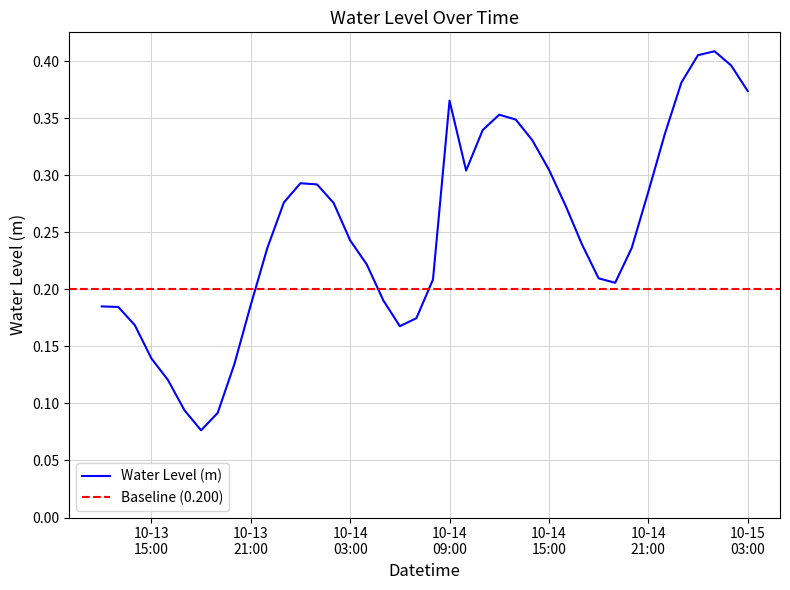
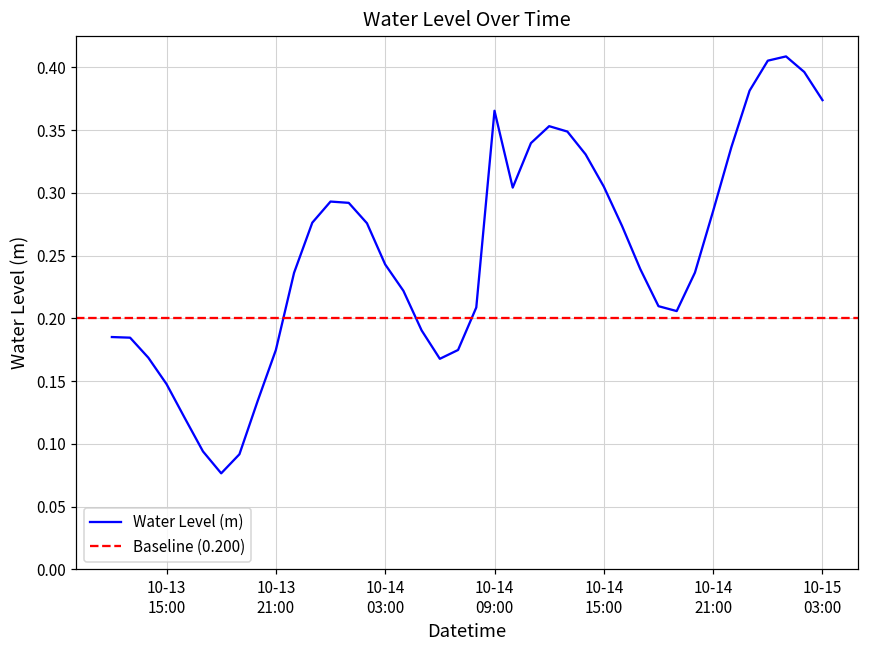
  {
-   "10-13 15:00": 0.139,
-   "10-13 21:00": 0.186,
+   "10-13 15:00": 0.148,
+   "10-13 21:00": 0.175,
    "10-14 03:00": 0.243,
    "10-14 09:00": 0.365,
    "10-14 15:00": 0.305,
    "10-14 21:00": 0.286,
    "10-15 03:00": 0.374
  }
